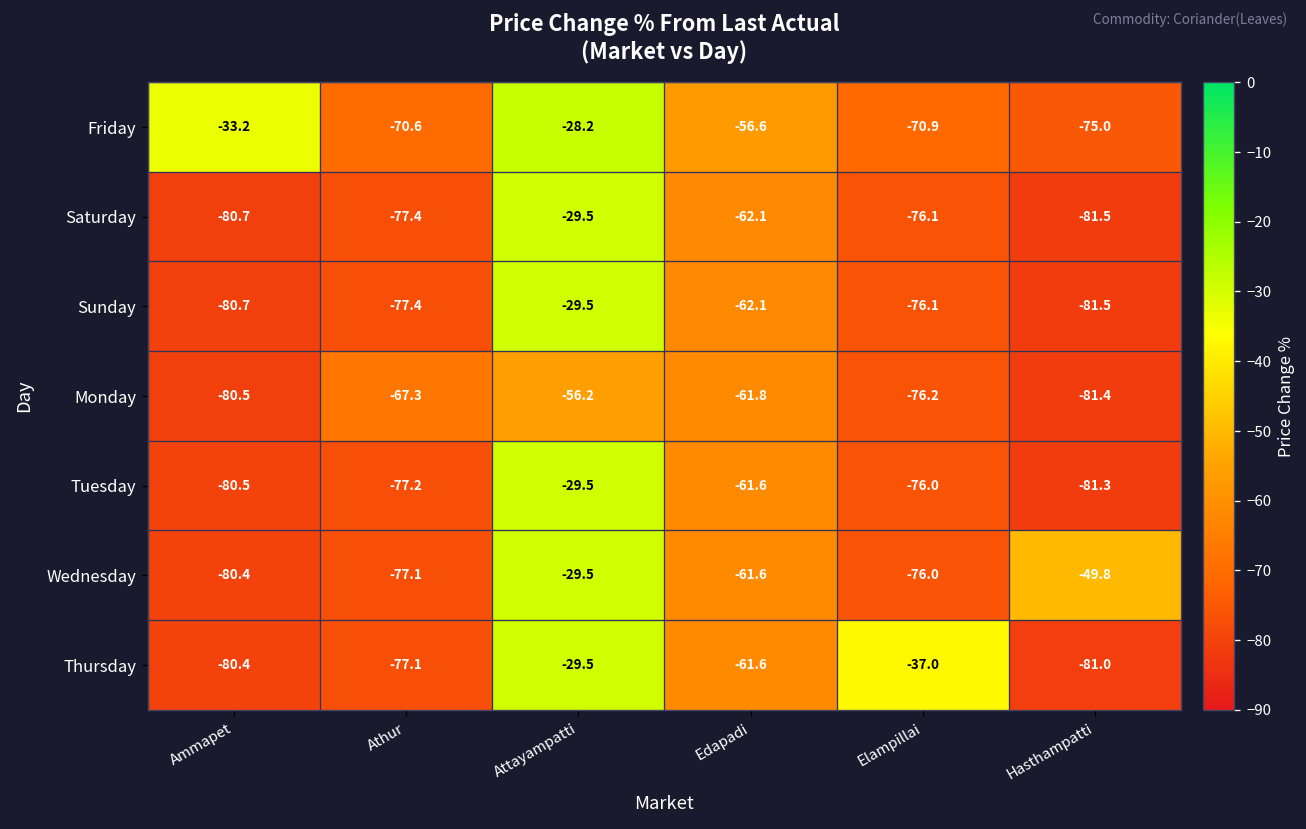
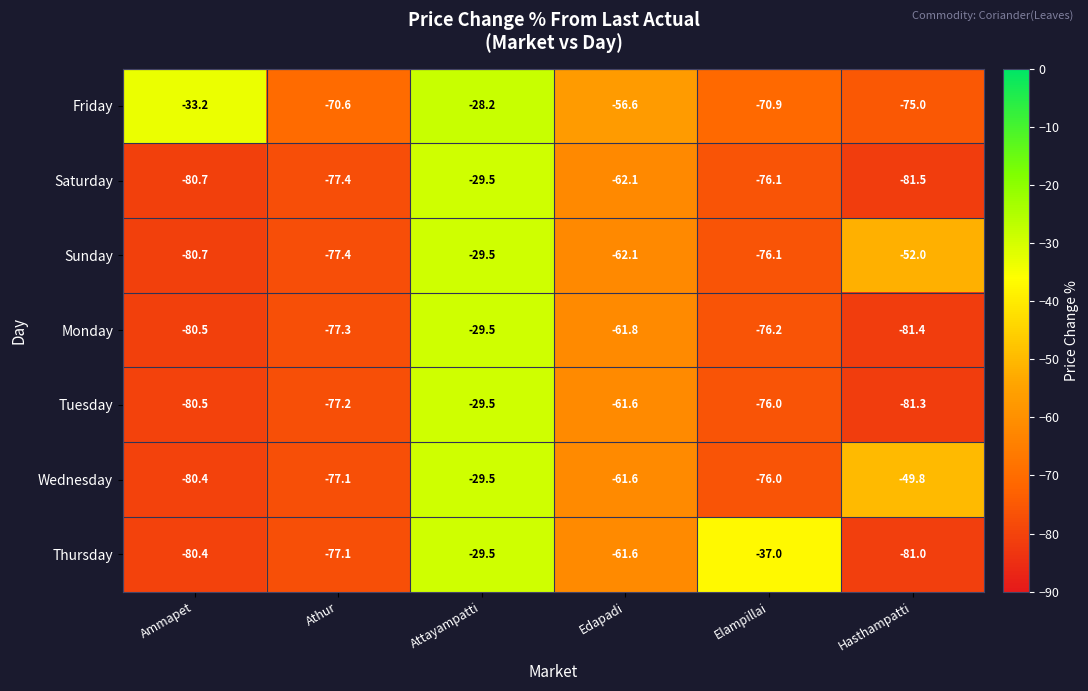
  {
    "Friday": {
      "Ammapet": -33.2,
      "Athur": -70.6,
      "Attayampatti": -28.2,
      "Edapadi": -56.6,
      "Elampillai": -70.9,
      "Hasthampatti": -75.0
    },
    "Saturday": {
      "Ammapet": -80.7,
      "Athur": -77.4,
      "Attayampatti": -29.5,
      "Edapadi": -62.1,
      "Elampillai": -76.1,
      "Hasthampatti": -81.5
    },
    "Sunday": {
      "Ammapet": -80.7,
      "Athur": -77.4,
      "Attayampatti": -29.5,
      "Edapadi": -62.1,
      "Elampillai": -76.1,
-     "Hasthampatti": -81.5
+     "Hasthampatti": -52.0
    },
    "Monday": {
      "Ammapet": -80.5,
-     "Athur": -67.3,
-     "Attayampatti": -56.2,
+     "Athur": -77.3,
+     "Attayampatti": -29.5,
      "Edapadi": -61.8,
      "Elampillai": -76.2,
      "Hasthampatti": -81.4
    },
    "Tuesday": {
      "Ammapet": -80.5,
      "Athur": -77.2,
      "Attayampatti": -29.5,
      "Edapadi": -61.6,
      "Elampillai": -76.0,
      "Hasthampatti": -81.3
    },
    "Wednesday": {
      "Ammapet": -80.4,
      "Athur": -77.1,
      "Attayampatti": -29.5,
      "Edapadi": -61.6,
      "Elampillai": -76.0,
      "Hasthampatti": -49.8
    },
    "Thursday": {
      "Ammapet": -80.4,
      "Athur": -77.1,
      "Attayampatti": -29.5,
      "Edapadi": -61.6,
      "Elampillai": -37.0,
      "Hasthampatti": -81.0
    }
  }
